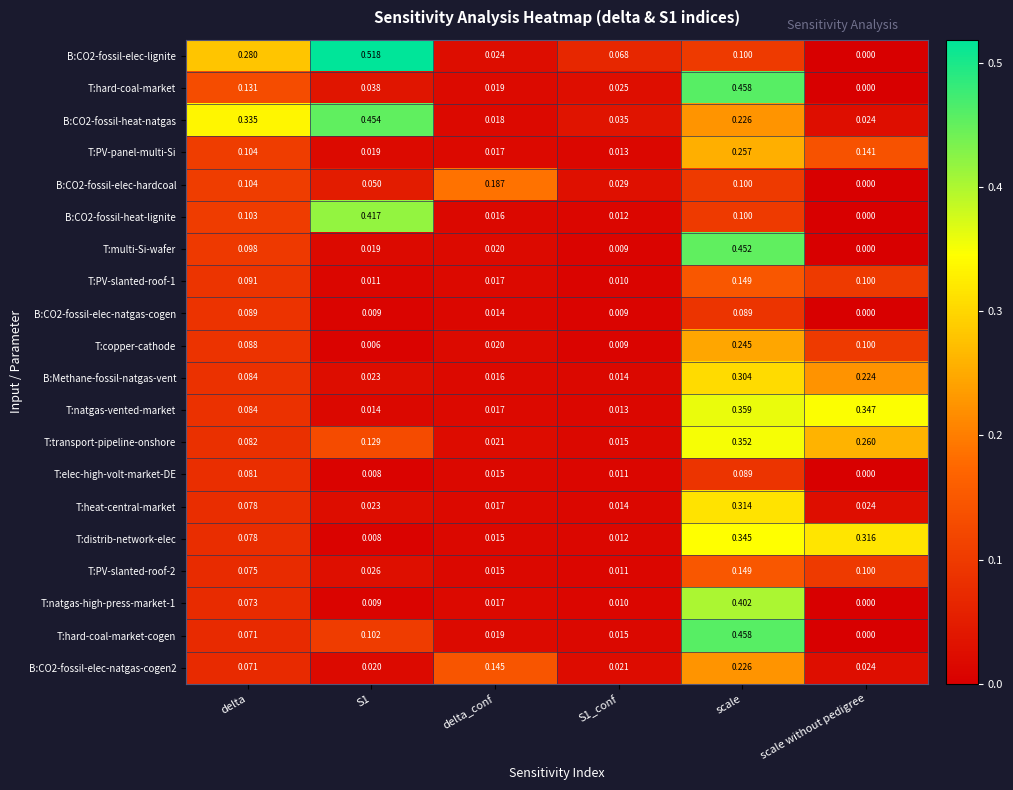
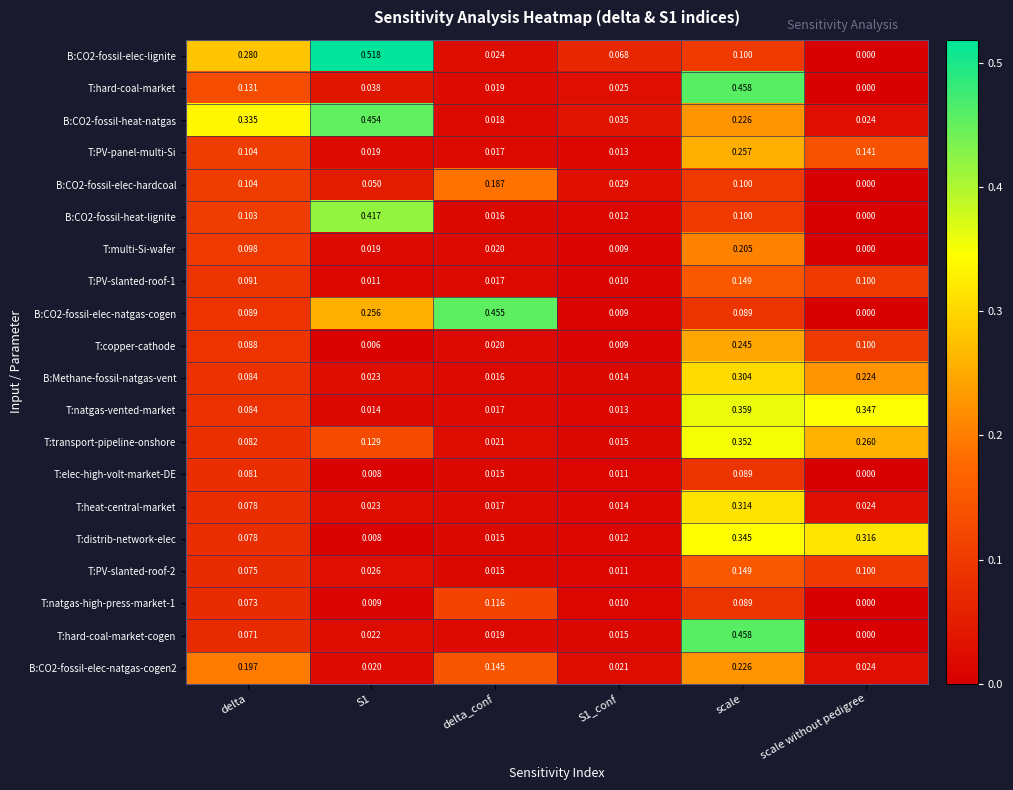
  {
    "B:CO2-fossil-elec-lignite": {
      "delta": 0.280,
      "S1": 0.518,
      "delta_conf": 0.024,
      "S1_conf": 0.068,
      "scale": 0.100,
      "scale without pedigree": 0.000
    },
    "T:hard-coal-market": {
      "delta": 0.131,
      "S1": 0.038,
      "delta_conf": 0.019,
      "S1_conf": 0.025,
      "scale": 0.458,
      "scale without pedigree": 0.000
    },
    "B:CO2-fossil-heat-natgas": {
      "delta": 0.335,
      "S1": 0.454,
      "delta_conf": 0.018,
      "S1_conf": 0.035,
      "scale": 0.226,
      "scale without pedigree": 0.024
    },
    "T:PV-panel-multi-Si": {
      "delta": 0.104,
      "S1": 0.019,
      "delta_conf": 0.017,
      "S1_conf": 0.013,
      "scale": 0.257,
      "scale without pedigree": 0.141
    },
    "B:CO2-fossil-elec-hardcoal": {
      "delta": 0.104,
      "S1": 0.050,
      "delta_conf": 0.187,
      "S1_conf": 0.029,
      "scale": 0.100,
      "scale without pedigree": 0.000
    },
    "B:CO2-fossil-heat-lignite": {
      "delta": 0.103,
      "S1": 0.417,
      "delta_conf": 0.016,
      "S1_conf": 0.012,
      "scale": 0.100,
      "scale without pedigree": 0.000
    },
    "T:multi-Si-wafer": {
      "delta": 0.098,
      "S1": 0.019,
      "delta_conf": 0.020,
      "S1_conf": 0.009,
-     "scale": 0.452,
+     "scale": 0.205,
      "scale without pedigree": 0.000
    },
    "T:PV-slanted-roof-1": {
      "delta": 0.091,
      "S1": 0.011,
      "delta_conf": 0.017,
      "S1_conf": 0.010,
      "scale": 0.149,
      "scale without pedigree": 0.100
    },
    "B:CO2-fossil-elec-natgas-cogen": {
      "delta": 0.089,
-     "S1": 0.009,
-     "delta_conf": 0.014,
+     "S1": 0.256,
+     "delta_conf": 0.455,
      "S1_conf": 0.009,
      "scale": 0.089,
      "scale without pedigree": 0.000
    },
    "T:copper-cathode": {
      "delta": 0.088,
      "S1": 0.006,
      "delta_conf": 0.020,
      "S1_conf": 0.009,
      "scale": 0.245,
      "scale without pedigree": 0.100
    },
    "B:Methane-fossil-natgas-vent": {
      "delta": 0.084,
      "S1": 0.023,
      "delta_conf": 0.016,
      "S1_conf": 0.014,
      "scale": 0.304,
      "scale without pedigree": 0.224
    },
    "T:natgas-vented-market": {
      "delta": 0.084,
      "S1": 0.014,
      "delta_conf": 0.017,
      "S1_conf": 0.013,
      "scale": 0.359,
      "scale without pedigree": 0.347
    },
    "T:transport-pipeline-onshore": {
      "delta": 0.082,
      "S1": 0.129,
      "delta_conf": 0.021,
      "S1_conf": 0.015,
      "scale": 0.352,
      "scale without pedigree": 0.260
    },
    "T:elec-high-volt-market-DE": {
      "delta": 0.081,
      "S1": 0.008,
      "delta_conf": 0.015,
      "S1_conf": 0.011,
      "scale": 0.089,
      "scale without pedigree": 0.000
    },
    "T:heat-central-market": {
      "delta": 0.078,
      "S1": 0.023,
      "delta_conf": 0.017,
      "S1_conf": 0.014,
      "scale": 0.314,
      "scale without pedigree": 0.024
    },
    "T:distrib-network-elec": {
      "delta": 0.078,
      "S1": 0.008,
      "delta_conf": 0.015,
      "S1_conf": 0.012,
      "scale": 0.345,
      "scale without pedigree": 0.316
    },
    "T:PV-slanted-roof-2": {
      "delta": 0.075,
      "S1": 0.026,
      "delta_conf": 0.015,
      "S1_conf": 0.011,
      "scale": 0.149,
      "scale without pedigree": 0.100
    },
    "T:natgas-high-press-market-1": {
      "delta": 0.073,
      "S1": 0.009,
-     "delta_conf": 0.017,
+     "delta_conf": 0.116,
      "S1_conf": 0.010,
-     "scale": 0.402,
+     "scale": 0.089,
      "scale without pedigree": 0.000
    },
    "T:hard-coal-market-cogen": {
      "delta": 0.071,
-     "S1": 0.102,
+     "S1": 0.022,
      "delta_conf": 0.019,
      "S1_conf": 0.015,
      "scale": 0.458,
      "scale without pedigree": 0.000
    },
    "B:CO2-fossil-elec-natgas-cogen2": {
-     "delta": 0.071,
+     "delta": 0.197,
      "S1": 0.020,
      "delta_conf": 0.145,
      "S1_conf": 0.021,
      "scale": 0.226,
      "scale without pedigree": 0.024
    }
  }
